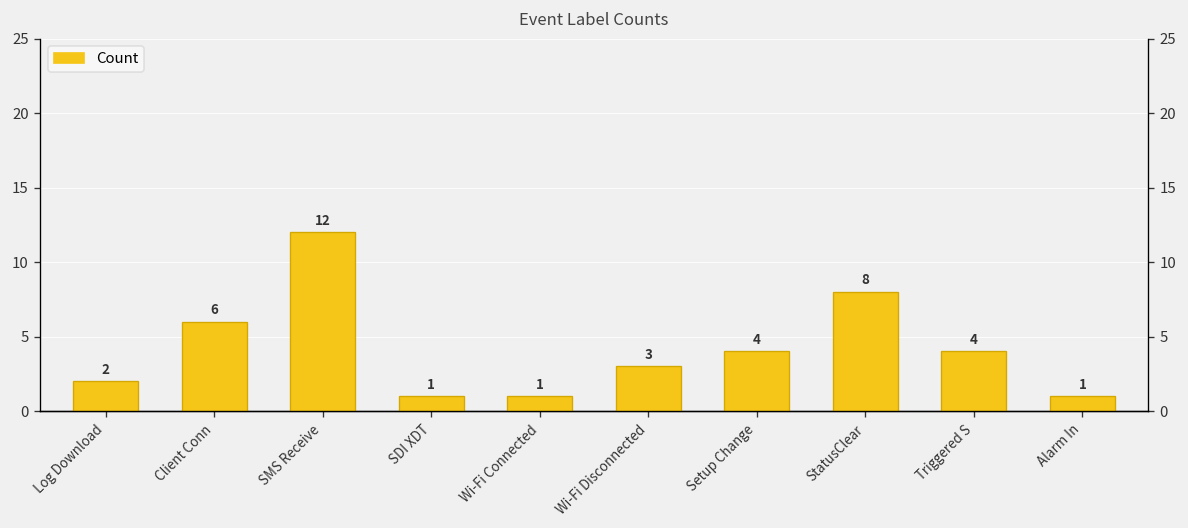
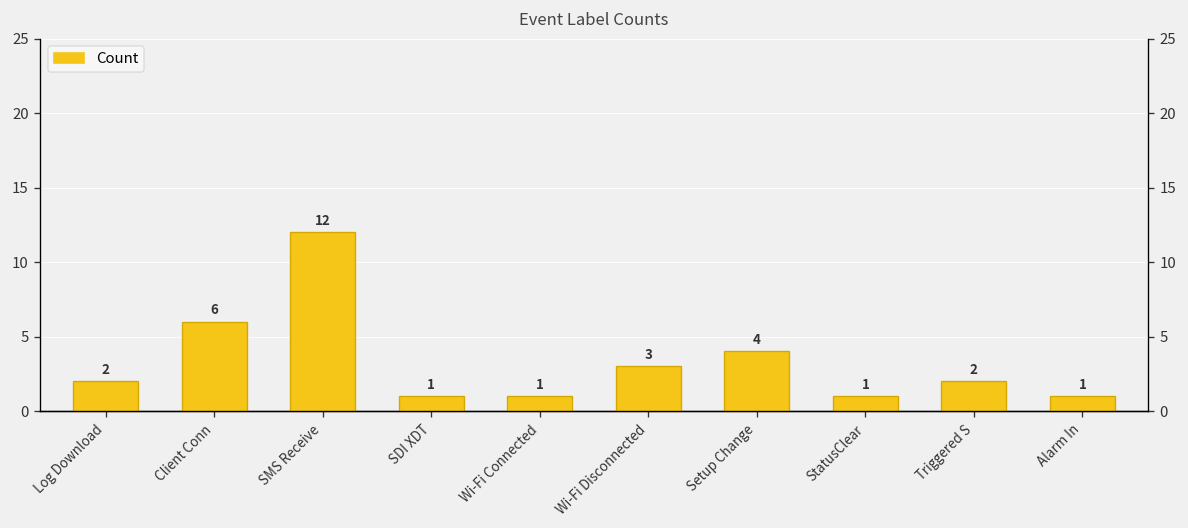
  {
    "Log Download": 2,
    "Client Conn": 6,
    "SMS Receive": 12,
    "SDI XDT": 1,
    "Wi-Fi Connected": 1,
    "Wi-Fi Disconnected": 3,
    "Setup Change": 4,
-   "StatusClear": 8,
-   "Triggered S": 4,
+   "StatusClear": 1,
+   "Triggered S": 2,
    "Alarm In": 1
  }
